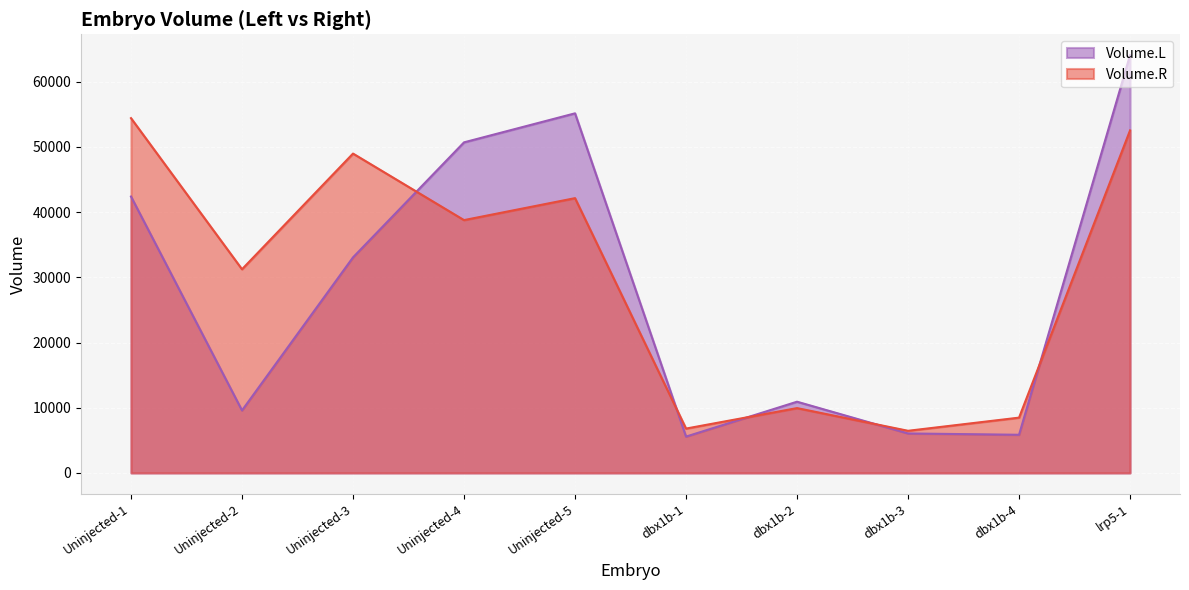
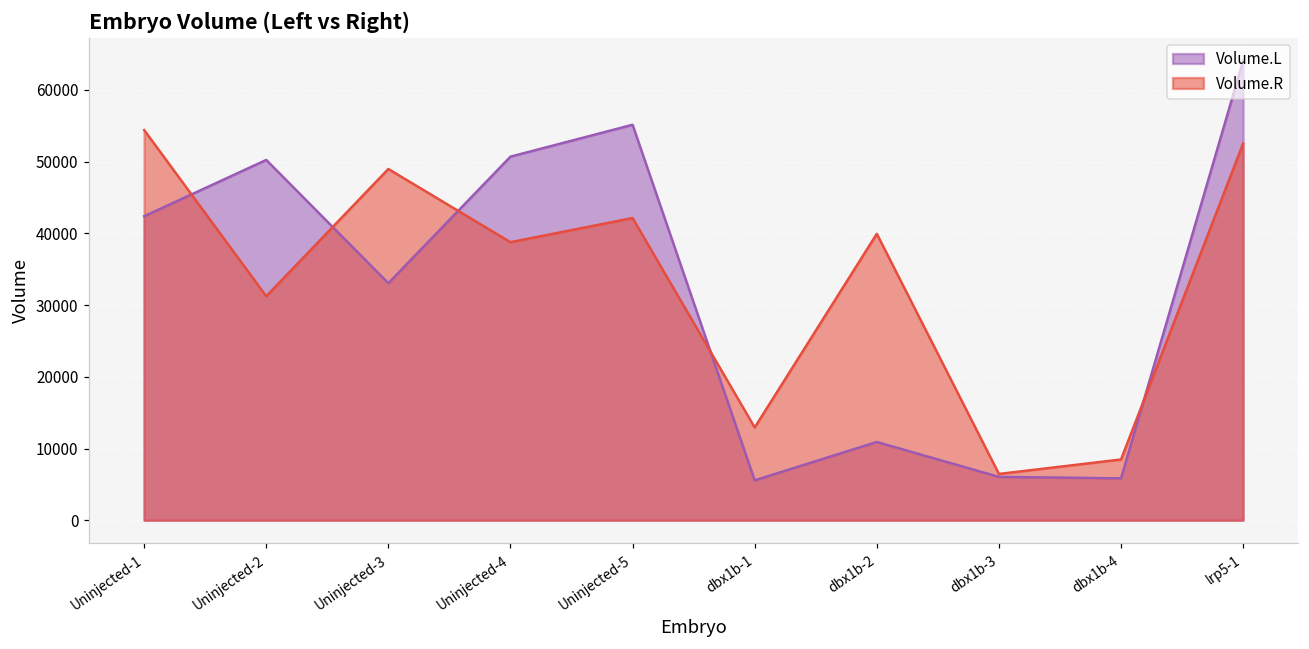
  {
    "Volume.L": {
      "Uninjected-1": 42000,
-     "Uninjected-2": 10000,
+     "Uninjected-2": 50000,
      "Uninjected-3": 33000,
      "Uninjected-4": 51000,
      "Uninjected-5": 55000,
      "dbx1b-1": 6000,
      "dbx1b-2": 11000,
      "dbx1b-3": 6000,
      "dbx1b-4": 6000
    },
    "Volume.R": {
      "Uninjected-1": 54000,
      "Uninjected-2": 31000,
      "Uninjected-3": 49000,
      "Uninjected-4": 39000,
      "Uninjected-5": 42000,
-     "dbx1b-1": 7000,
-     "dbx1b-2": 10000,
+     "dbx1b-1": 13000,
+     "dbx1b-2": 40000,
      "dbx1b-3": 6000,
      "dbx1b-4": 8000,
      "lrp5-1": 53000
    }
  }
